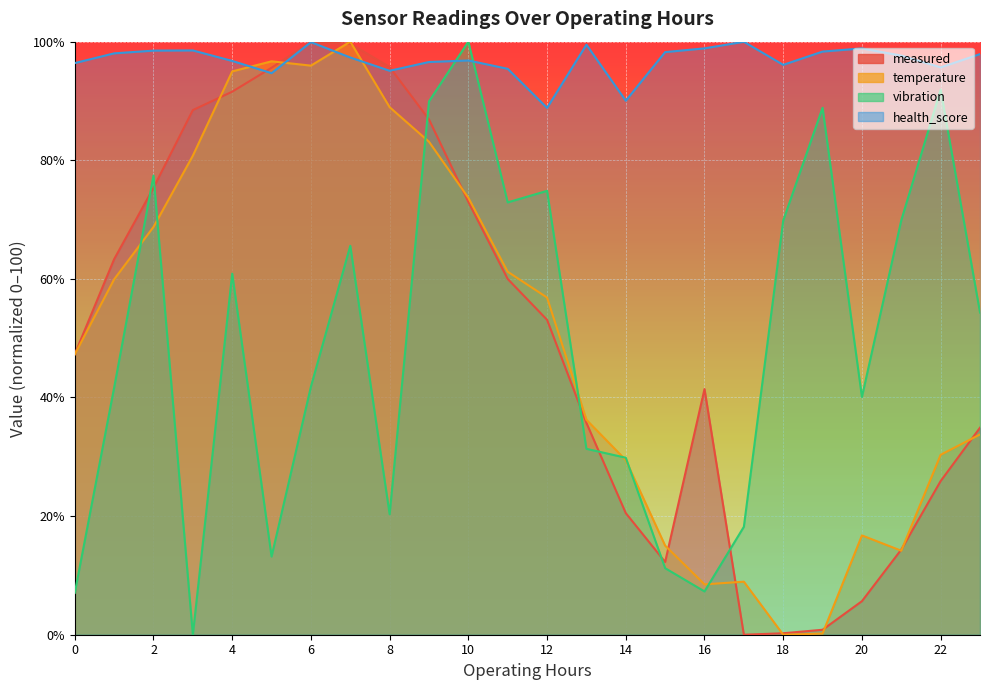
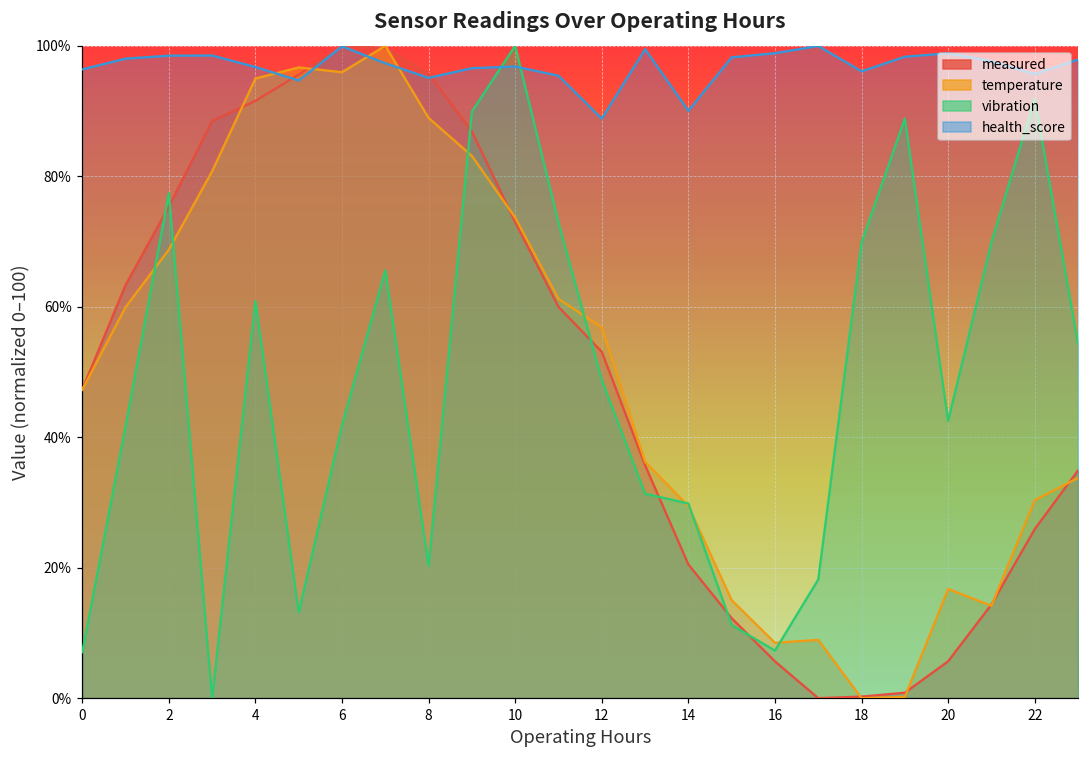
  {
    "measured": {
      "2": "75%",
      "4": "92%",
      "8": "96%",
      "10": "73%",
      "12": "53%",
      "14": "21%",
-     "16": "41%",
+     "16": "6%",
      "20": "6%",
      "22": "26%"
    },
    "temperature": {
      "2": "69%",
      "4": "95%",
      "6": "96%",
      "8": "89%",
      "10": "74%",
      "12": "57%",
      "16": "8%",
      "20": "17%",
      "22": "30%"
    },
    "vibration": {
      "0": "7%",
      "2": "77%",
      "4": "61%",
      "6": "42%",
      "8": "20%",
      "10": "100%",
-     "12": "75%",
+     "12": "49%",
      "16": "7%",
      "18": "70%",
-     "20": "40%"
+     "20": "43%"
    },
    "health_score": {
      "0": "96%",
      "2": "98%",
      "4": "97%",
      "8": "95%",
      "10": "97%",
      "12": "89%",
      "14": "90%",
      "16": "99%",
      "18": "96%"
    }
  }
